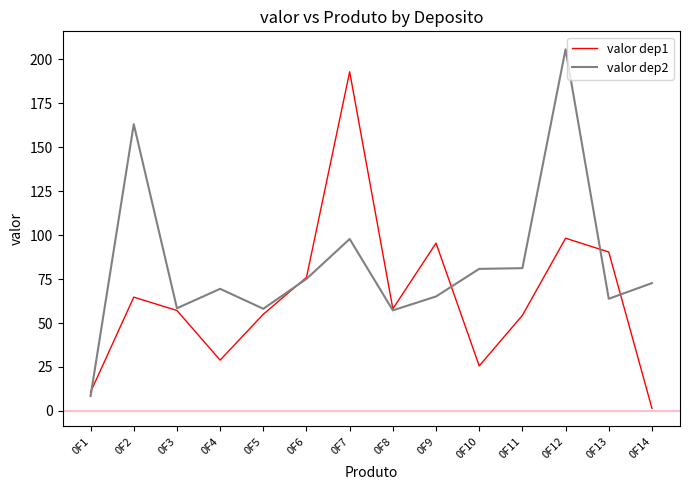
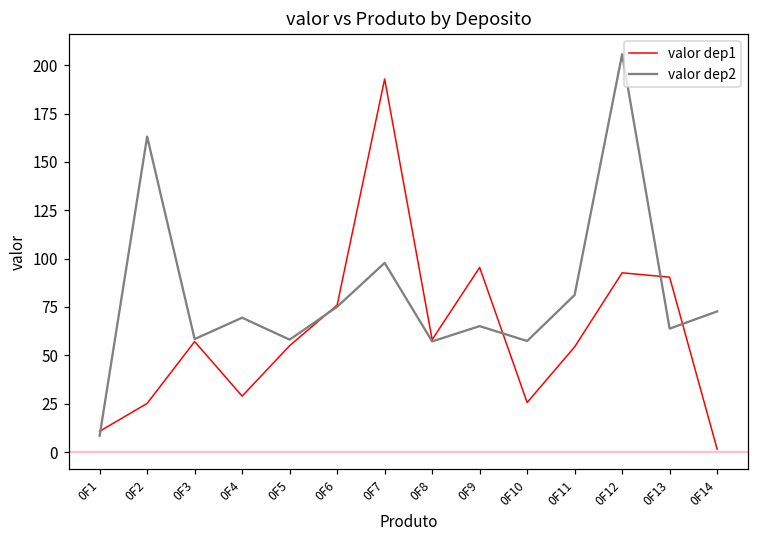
  {
    "valor dep1": {
      "0F1": 11,
-     "0F2": 65,
+     "0F2": 25,
      "0F4": 29,
      "0F5": 55,
      "0F7": 193,
      "0F9": 95,
      "0F10": 26,
      "0F11": 54,
-     "0F12": 98,
+     "0F12": 93,
      "0F13": 90,
      "0F14": 2
    },
    "valor dep2": {
      "0F1": 8,
      "0F2": 163,
      "0F4": 69,
      "0F5": 58,
      "0F7": 98,
      "0F9": 65,
-     "0F10": 81,
+     "0F10": 57,
      "0F11": 81,
      "0F12": 206,
      "0F13": 64,
      "0F14": 73
    }
  }
